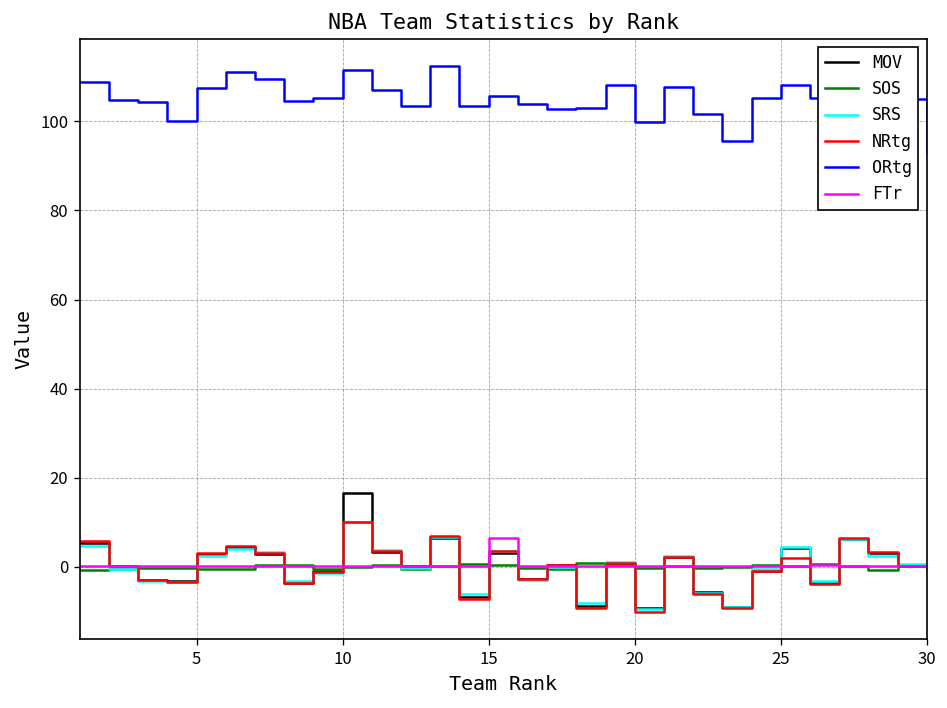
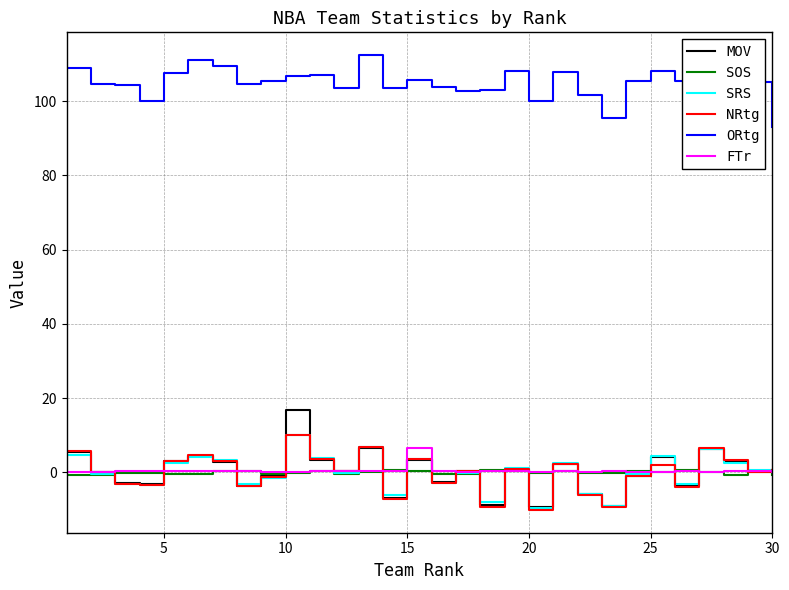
  {
    "MOV": {
      "10": 17
    },
    "SOS": {
      "5": 0,
      "15": 0,
      "30": -1
    },
    "NRtg": {
      "25": 2
    },
    "ORtg": {
      "5": 108,
-     "10": 112,
+     "10": 107,
      "15": 106,
      "20": 100,
      "25": 108,
      "30": 93
    },
    "FTr": {
      "5": 0,
      "15": 7
    }
  }
